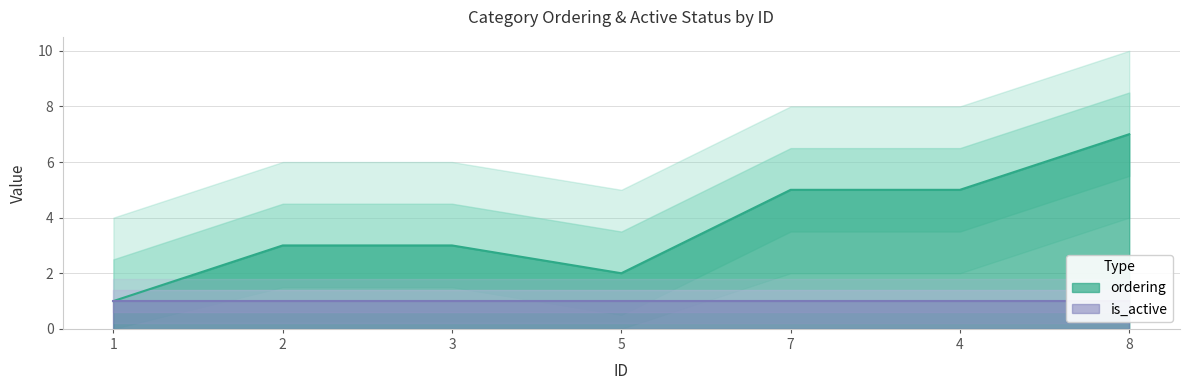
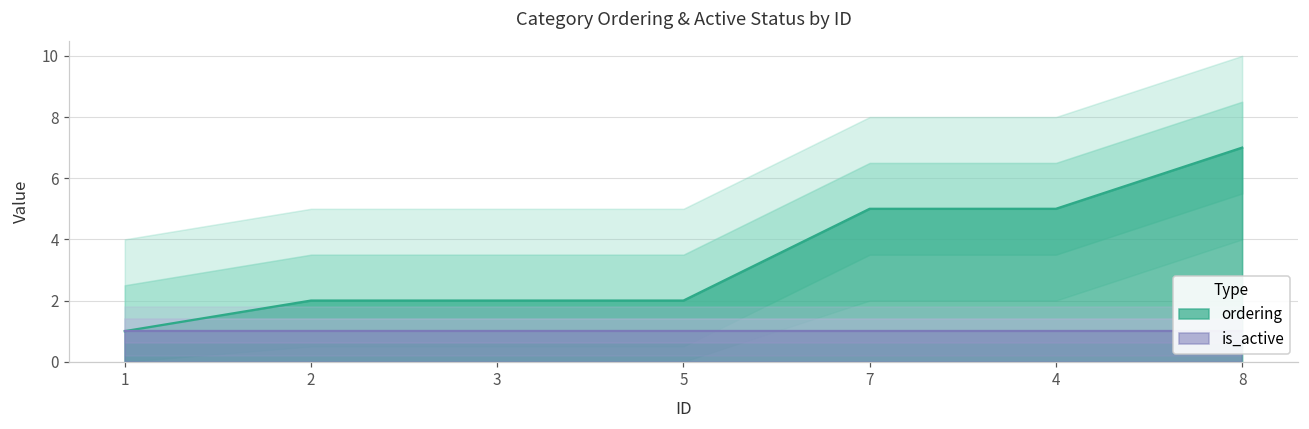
  {
    "ordering": {
-     "2": 3,
-     "3": 3,
+     "2": 2,
+     "3": 2,
      "5": 2,
      "7": 5,
      "4": 5,
      "8": 7
    },
    "is_active": {
      "2": 1,
      "3": 1,
      "5": 1,
      "7": 1,
      "4": 1
    }
  }
